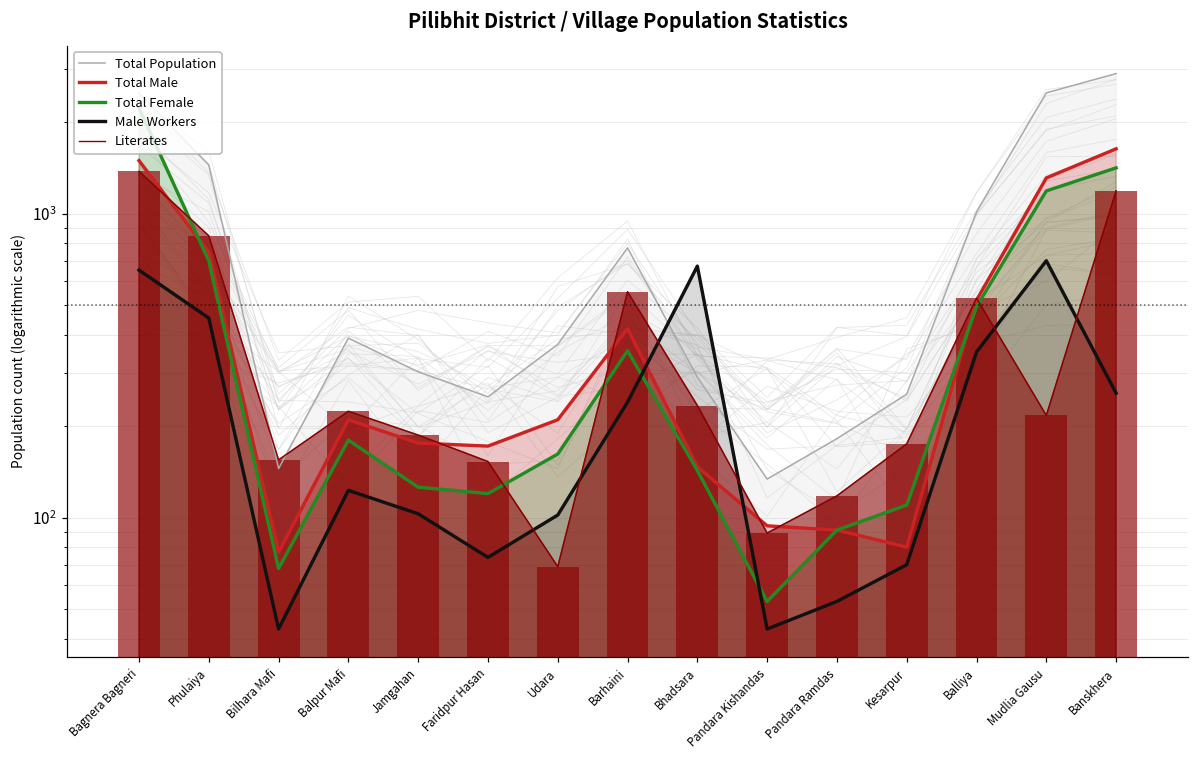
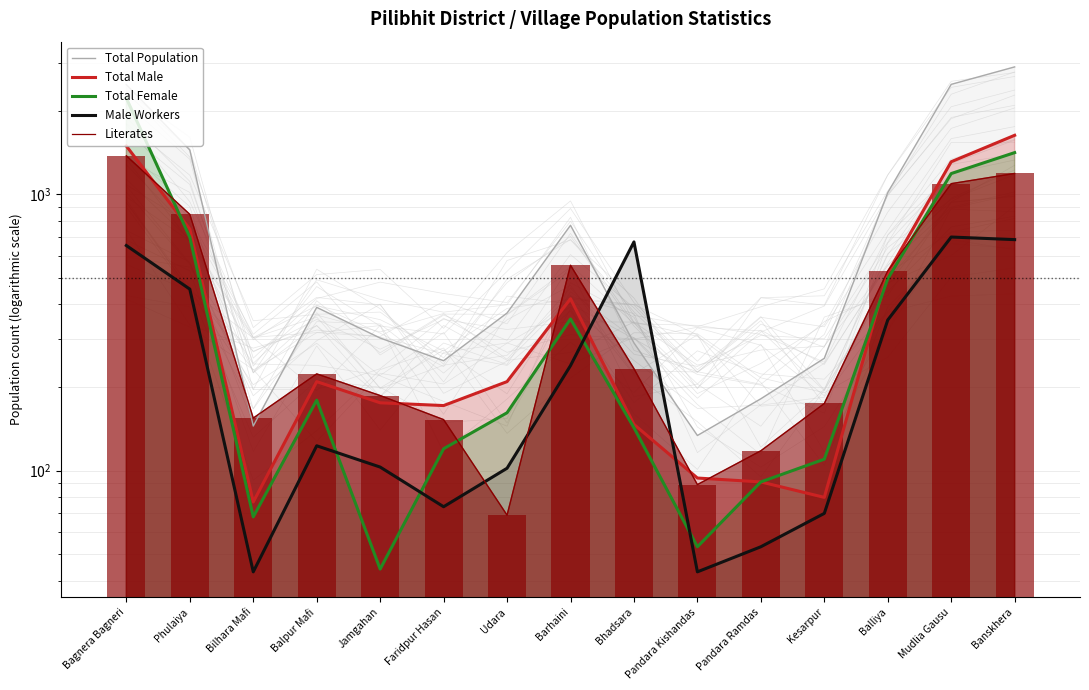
  {
    "Literates": {
      "Bagnera Bagneri": 1400,
      "Phulaiya": 850,
      "Bilhara Mafi": 160,
      "Balpur Mafi": 220,
      "Jamgahan": 190,
      "Faridpur Hasan": 150,
      "Udara": 69,
      "Barhaini": 550,
      "Bhadsara": 230,
      "Pandara Kishandas": 89,
      "Pandara Ramdas": 118,
      "Kesarpur": 180,
      "Balliya": 530,
-     "Mudlia Gausu": 220,
+     "Mudlia Gausu": 1090,
      "Banskhera": 1190
    },
    "Total Male": {
      "Bagnera Bagneri": 1500,
      "Bilhara Mafi": 77,
      "Jamgahan": 180,
      "Faridpur Hasan": 170,
      "Udara": 210,
      "Bhadsara": 150,
      "Pandara Kishandas": 94,
      "Kesarpur": 80,
      "Banskhera": 1600
    },
    "Total Female": {
      "Bilhara Mafi": 68,
      "Balpur Mafi": 180,
-     "Jamgahan": 130,
+     "Jamgahan": 44,
      "Faridpur Hasan": 120,
      "Udara": 160,
      "Barhaini": 350,
      "Bhadsara": 140,
      "Pandara Kishandas": 53,
      "Kesarpur": 110
    },
    "Male Workers": {
      "Bilhara Mafi": 43,
      "Balpur Mafi": 120,
      "Jamgahan": 103,
      "Faridpur Hasan": 74,
      "Udara": 102,
      "Bhadsara": 670,
      "Pandara Kishandas": 43,
      "Pandara Ramdas": 53,
      "Kesarpur": 70,
      "Balliya": 350,
      "Mudlia Gausu": 700,
-     "Banskhera": 260
+     "Banskhera": 690
    }
  }
